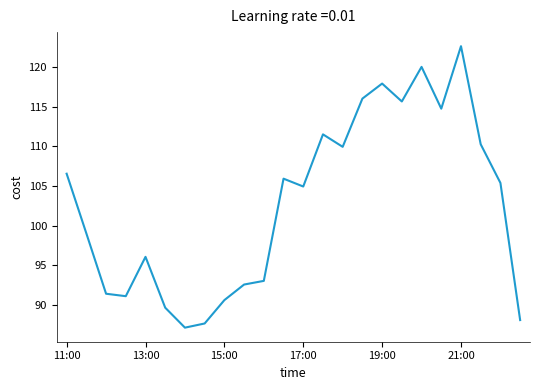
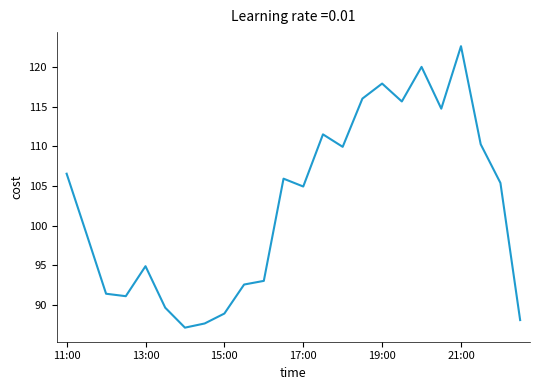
  {
    "11:00": 107,
-   "13:00": 96,
-   "15:00": 91,
+   "13:00": 95,
+   "15:00": 89,
    "17:00": 105,
    "19:00": 118,
    "21:00": 123
  }
